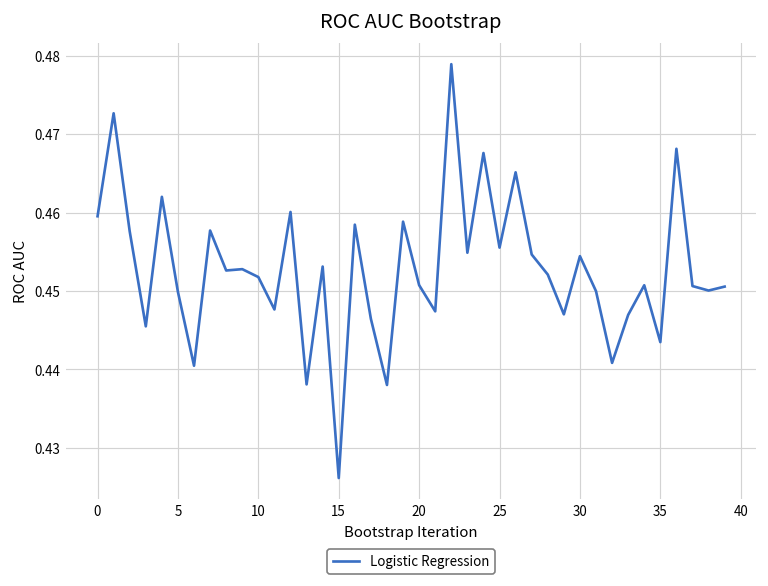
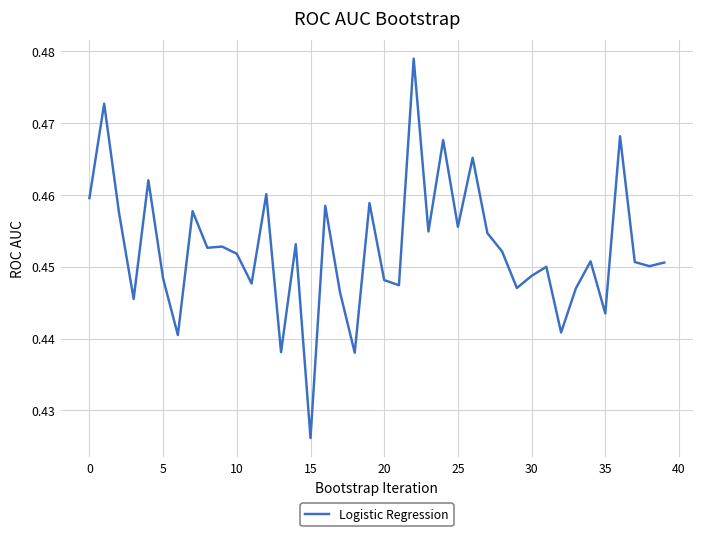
  {
    "0": 0.460,
-   "5": 0.450,
+   "5": 0.448,
    "10": 0.452,
    "15": 0.426,
-   "20": 0.451,
+   "20": 0.448,
    "25": 0.456,
-   "30": 0.454,
+   "30": 0.449,
    "35": 0.443
  }
